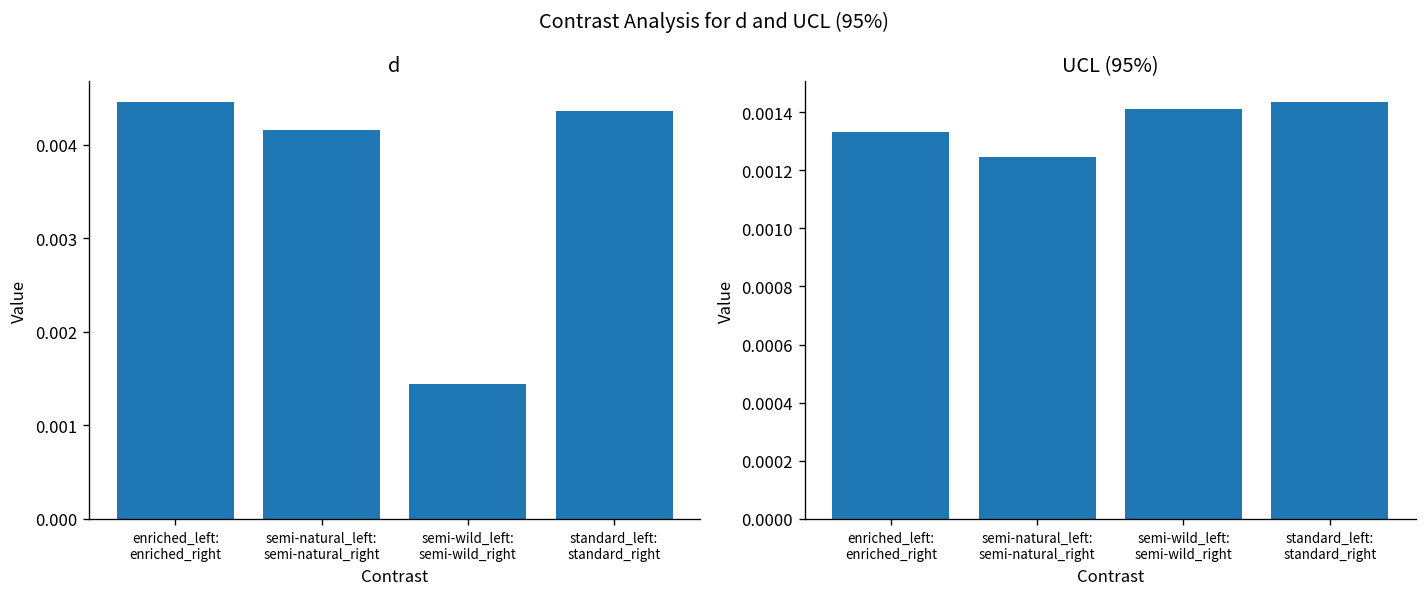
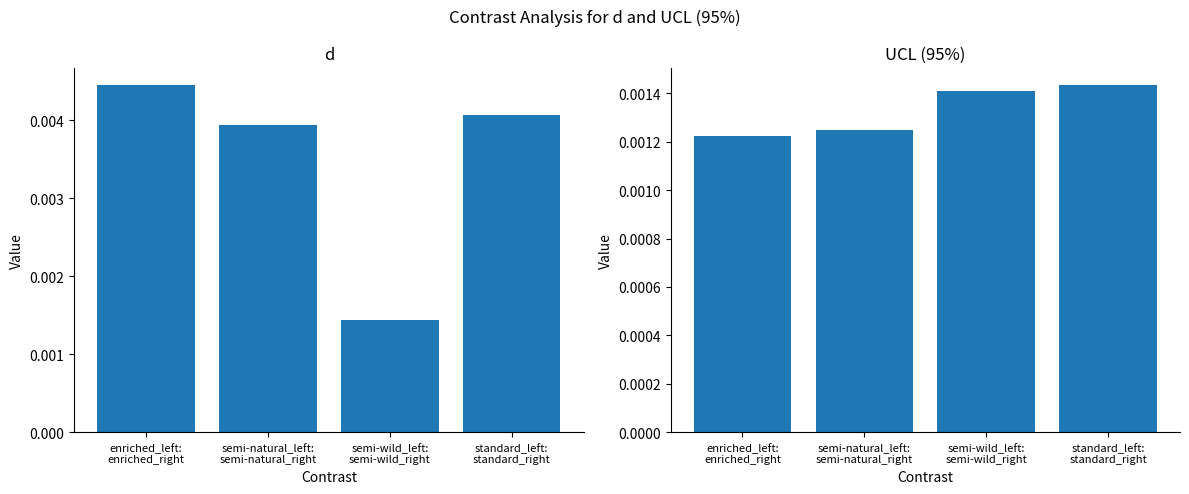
  {
    "d": {
      "enriched_left: enriched_right": 0.0045,
-     "semi-natural_left: semi-natural_right": 0.0042,
+     "semi-natural_left: semi-natural_right": 0.0039,
      "semi-wild_left: semi-wild_right": 0.0014,
-     "standard_left: standard_right": 0.0044
+     "standard_left: standard_right": 0.0041
    },
    "UCL (95%)": {
-     "enriched_left: enriched_right": 0.00133,
+     "enriched_left: enriched_right": 0.00122,
      "semi-natural_left: semi-natural_right": 0.00125,
      "semi-wild_left: semi-wild_right": 0.00141,
      "standard_left: standard_right": 0.00143
    }
  }
